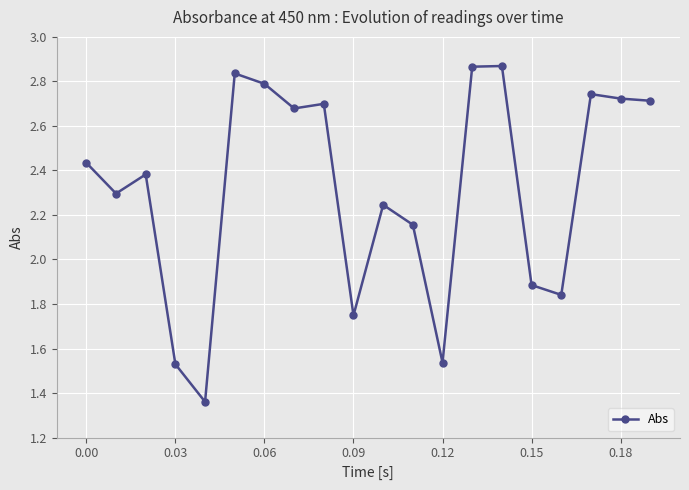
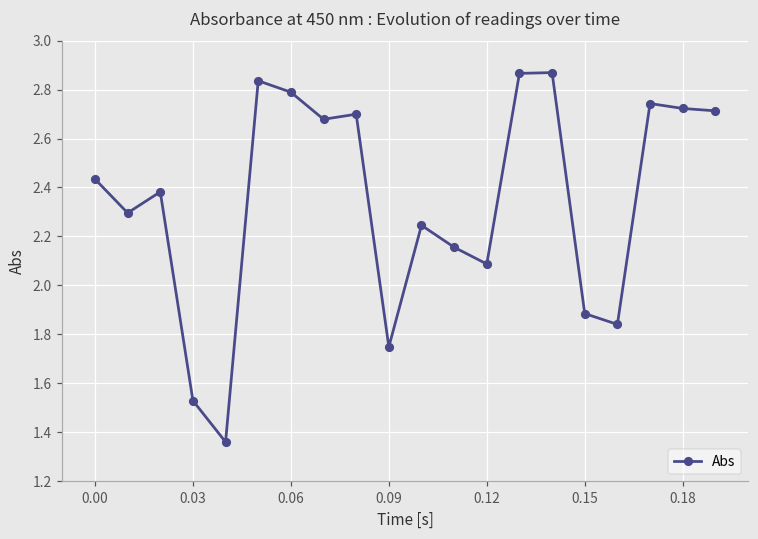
  {
    "0.00": 2.43,
    "0.03": 1.53,
    "0.06": 2.79,
    "0.09": 1.75,
-   "0.12": 1.54,
+   "0.12": 2.09,
    "0.15": 1.89,
    "0.18": 2.72
  }
